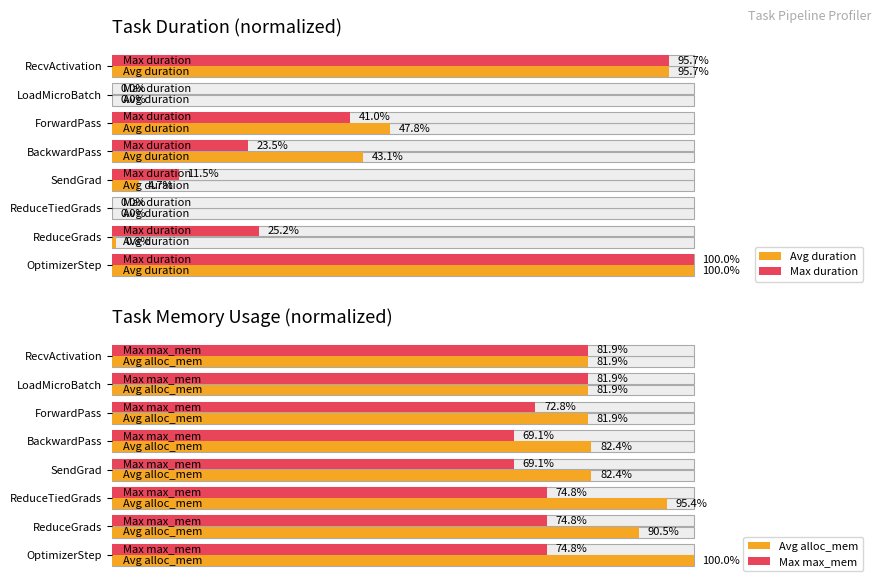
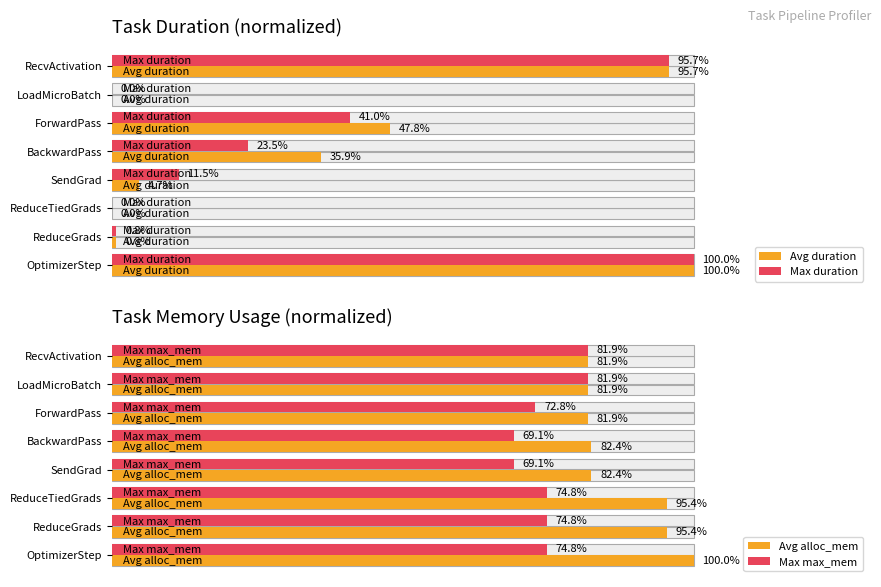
  {
    "Task Duration (normalized)": {
      "Avg duration": {
-       "BackwardPass": "43.1%",
+       "BackwardPass": "35.9%",
        "OptimizerStep": "100.0%"
      },
      "Max duration": {
-       "ReduceGrads": "25.2%",
+       "ReduceGrads": "0.8%",
        "OptimizerStep": "100.0%"
      }
    },
    "Task Memory Usage (normalized)": {
      "Avg alloc_mem": {
-       "ReduceGrads": "90.5%",
+       "ReduceGrads": "95.4%",
        "OptimizerStep": "100.0%"
      }
    }
  }
